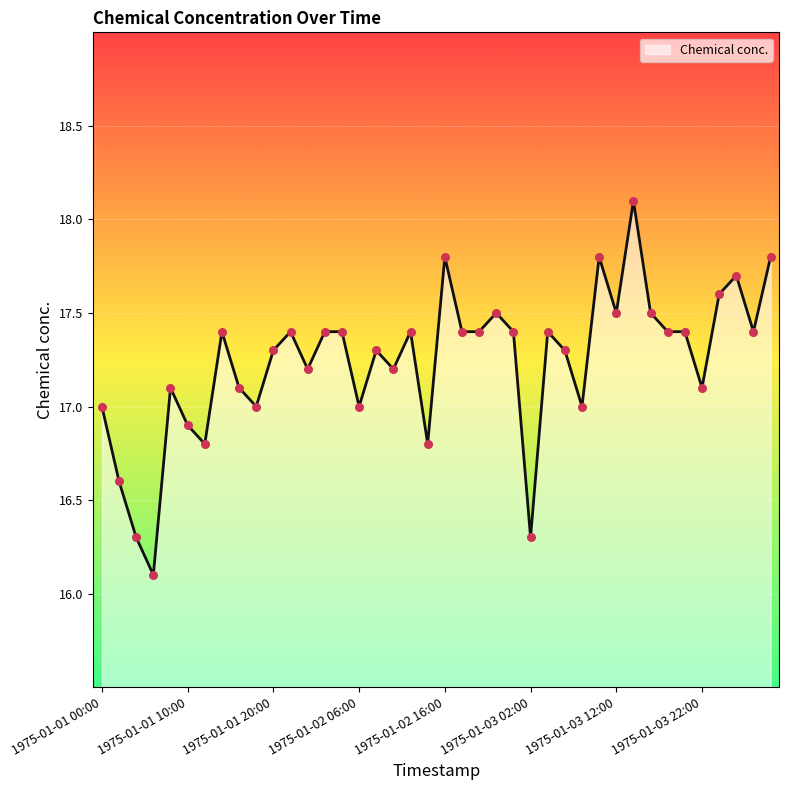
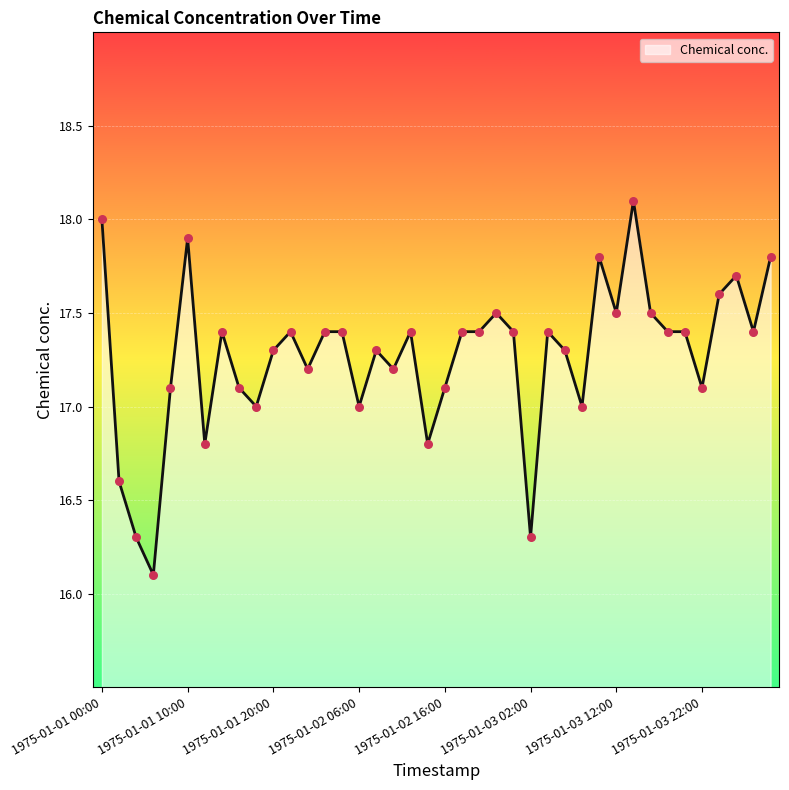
  {
-   "1975-01-01 00:00": 17,
-   "1975-01-01 10:00": 16.9,
+   "1975-01-01 00:00": 18,
+   "1975-01-01 10:00": 17.9,
    "1975-01-01 20:00": 17.3,
    "1975-01-02 06:00": 17.0,
-   "1975-01-02 16:00": 17.8,
+   "1975-01-02 16:00": 17.1,
    "1975-01-03 02:00": 16.3,
    "1975-01-03 12:00": 17.5,
    "1975-01-03 22:00": 17.1
  }
